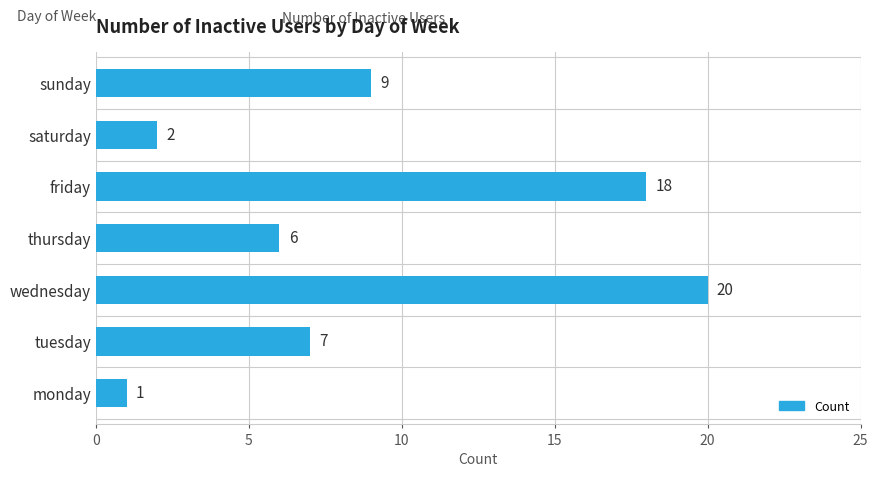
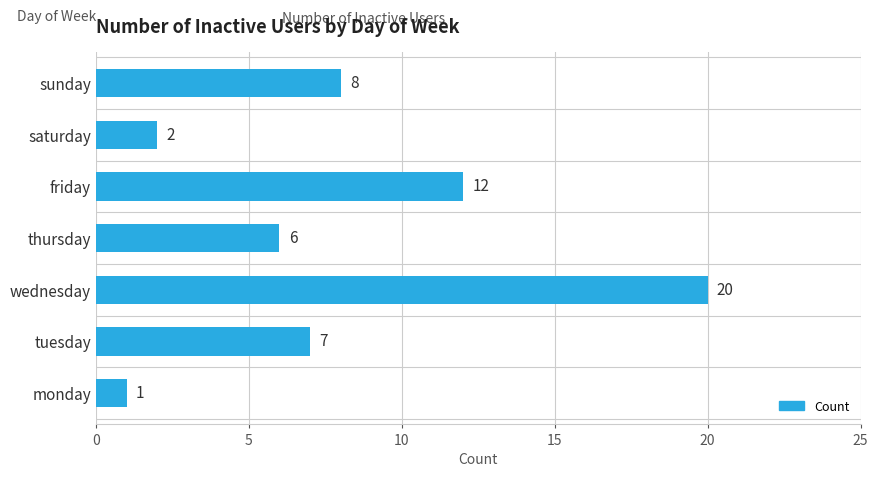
  {
-   "sunday": 9,
+   "sunday": 8,
    "saturday": 2,
-   "friday": 18,
+   "friday": 12,
    "thursday": 6,
    "wednesday": 20,
    "tuesday": 7,
    "monday": 1
  }
